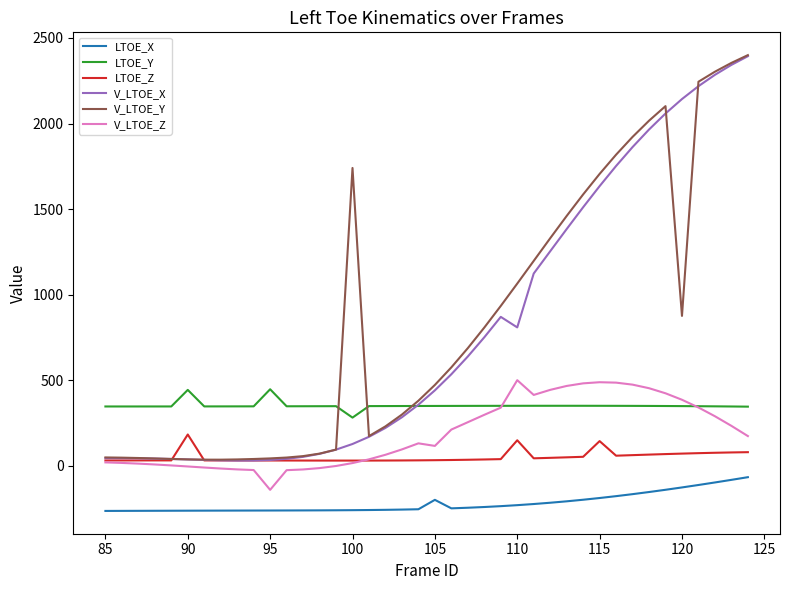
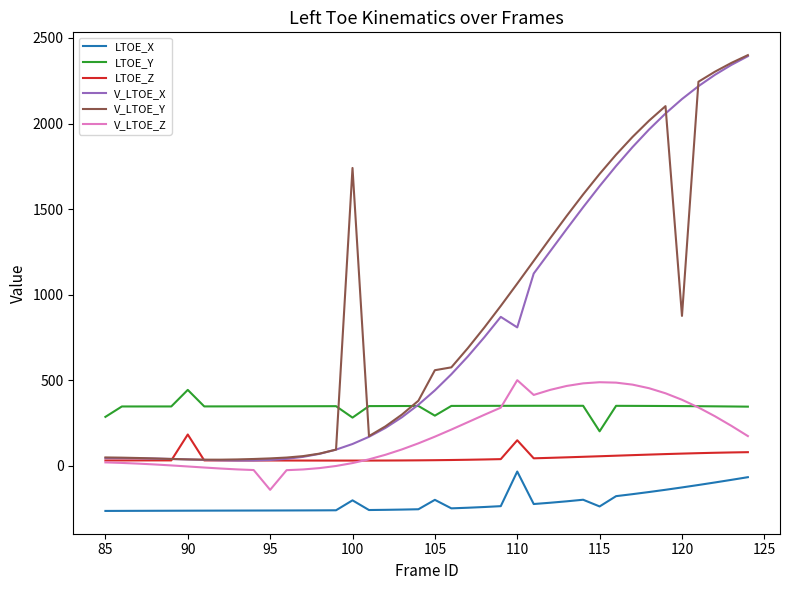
  {
    "LTOE_X": {
      "85": -260,
      "90": -260,
      "95": -260,
-     "100": -260,
+     "100": -200,
      "105": -200,
-     "110": -230,
-     "115": -190,
+     "110": -30,
+     "115": -240,
      "120": -130
    },
    "LTOE_Y": {
-     "85": 350,
+     "85": 290,
      "90": 440,
-     "95": 450,
+     "95": 350,
      "100": 280,
-     "105": 350,
+     "105": 290,
      "110": 350,
-     "115": 350,
+     "115": 200,
      "120": 350
    },
    "LTOE_Z": {
      "90": 180,
      "105": 30,
      "110": 150,
-     "115": 140,
+     "115": 60,
      "120": 70
    },
    "V_LTOE_X": {
      "100": 130,
      "105": 440,
      "110": 810,
      "115": 1630,
      "120": 2140
    },
    "V_LTOE_Y": {
      "100": 1740,
-     "105": 470,
+     "105": 560,
      "110": 1060,
      "115": 1710,
      "120": 880
    },
    "V_LTOE_Z": {
      "90": 0,
      "95": -140,
-     "105": 120,
+     "105": 170,
      "110": 500,
      "115": 490,
      "120": 390
    }
  }
